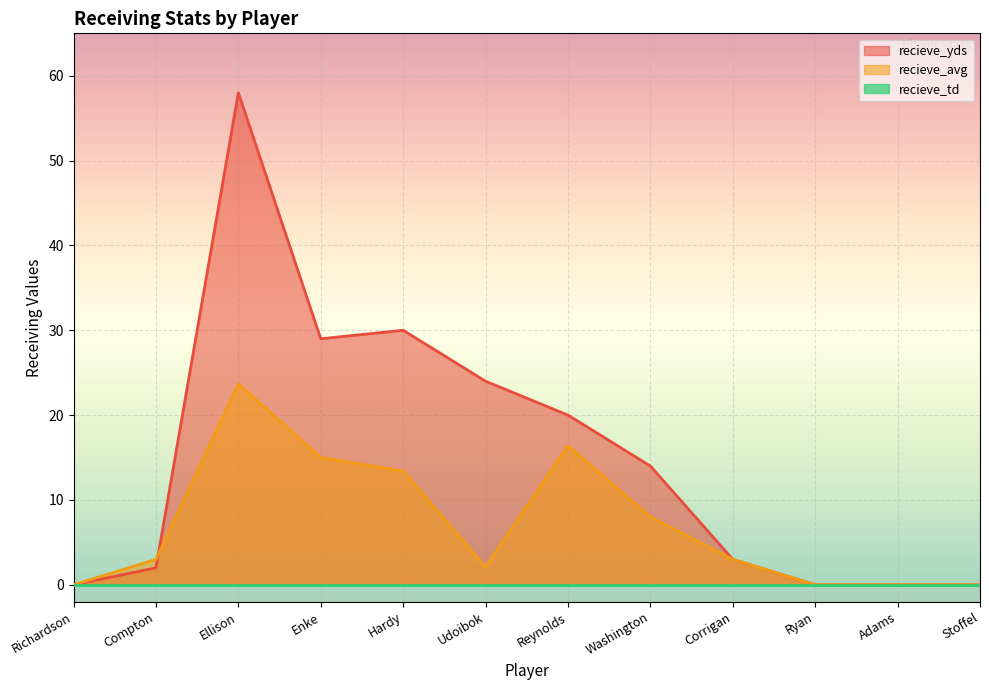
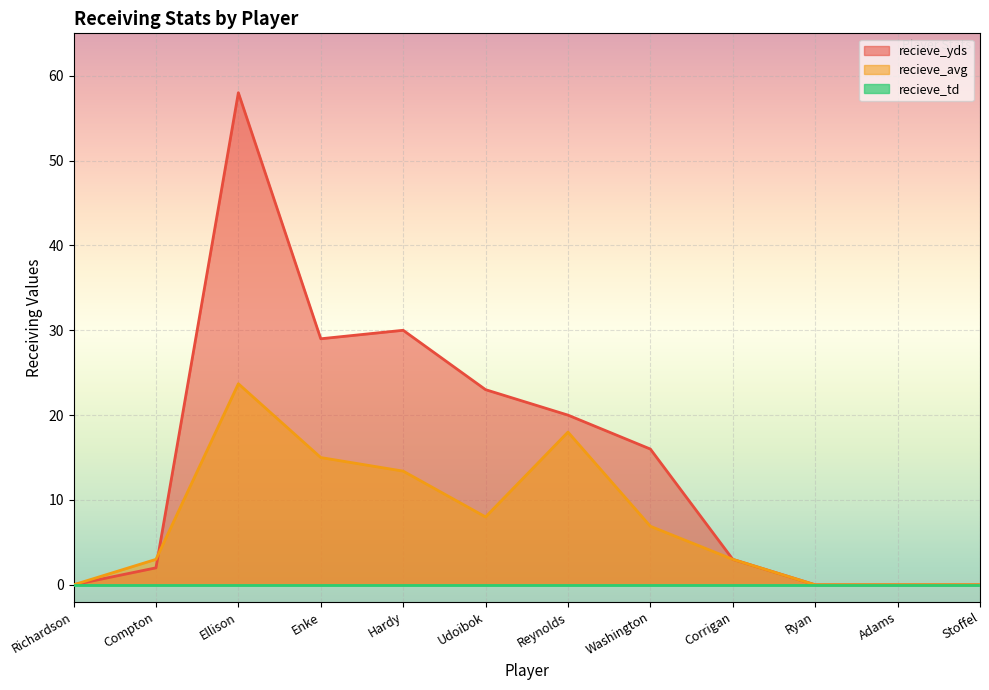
  {
    "recieve_yds": {
      "Compton": 2,
      "Ellison": 58,
      "Enke": 29,
      "Hardy": 30,
-     "Udoibok": 24,
+     "Udoibok": 23,
      "Reynolds": 20,
-     "Washington": 14
+     "Washington": 16
    },
    "recieve_avg": {
      "Compton": 3,
      "Ellison": 24,
      "Enke": 15,
      "Hardy": 13,
-     "Udoibok": 2,
-     "Reynolds": 16,
-     "Washington": 8
+     "Udoibok": 8,
+     "Reynolds": 18,
+     "Washington": 7
    },
    "recieve_td": {
      "Compton": 0,
      "Ellison": 0,
      "Enke": 0,
      "Hardy": 0,
      "Udoibok": 0,
      "Reynolds": 0,
      "Washington": 0,
      "Corrigan": 0
    }
  }
